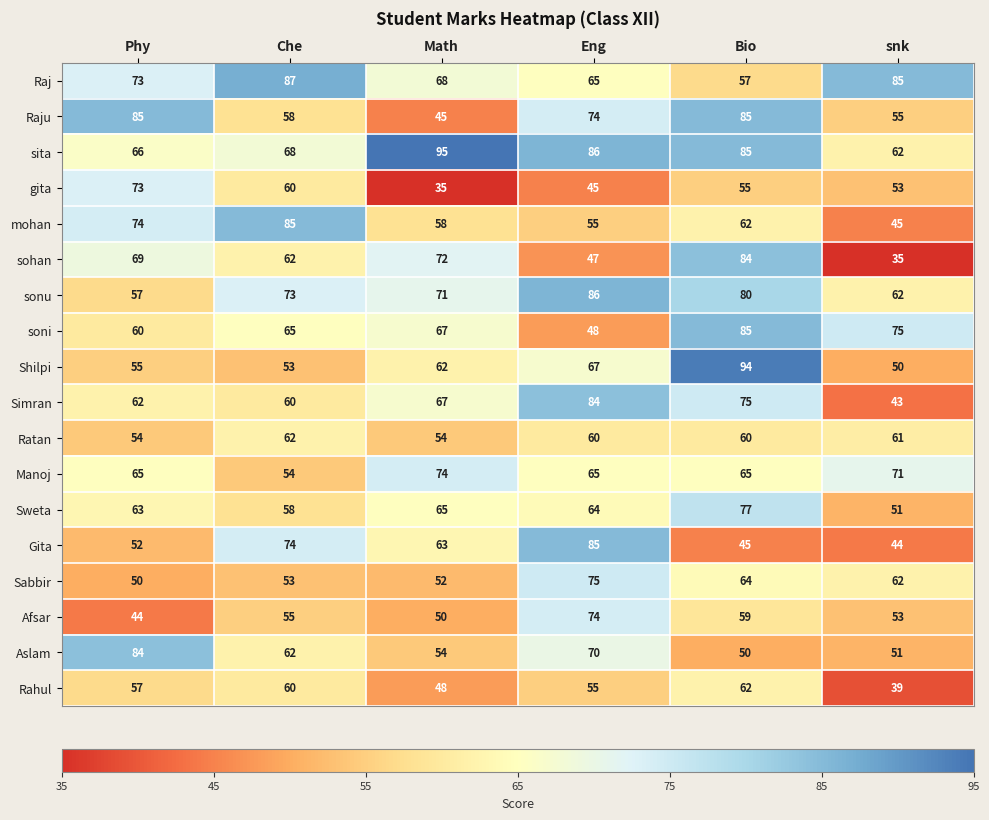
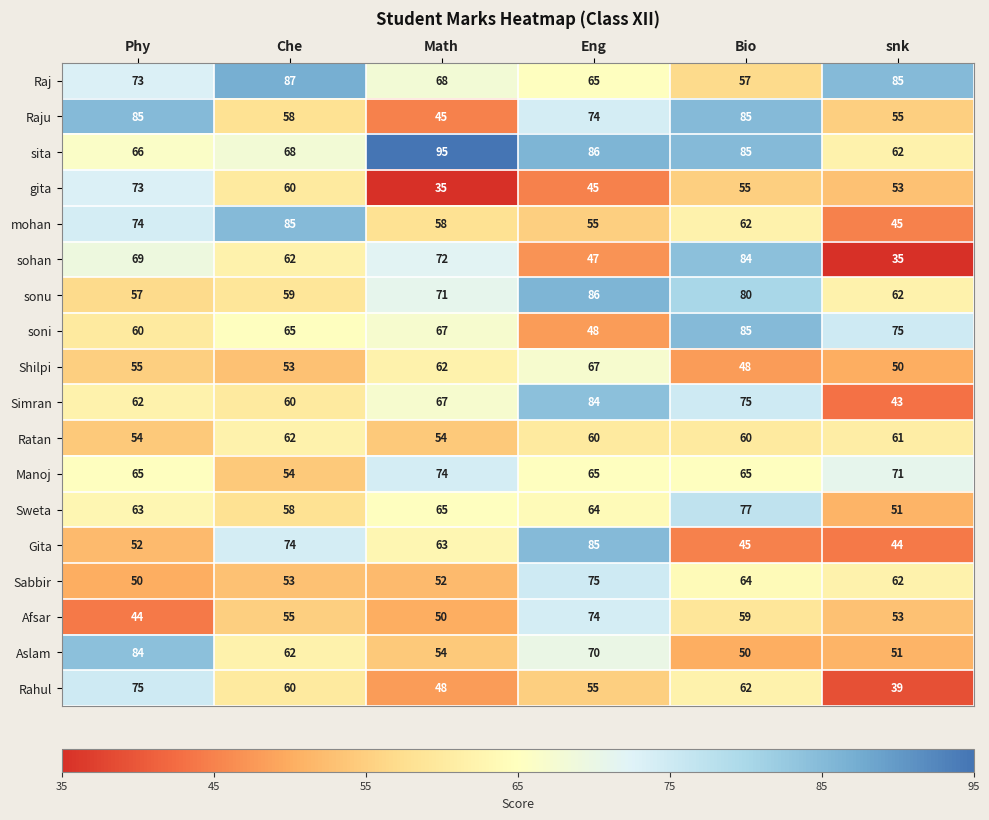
  {
    "Raj": {
      "Phy": 73,
      "Che": 87,
      "Math": 68,
      "Eng": 65,
      "Bio": 57,
      "snk": 85
    },
    "Raju": {
      "Phy": 85,
      "Che": 58,
      "Math": 45,
      "Eng": 74,
      "Bio": 85,
      "snk": 55
    },
    "sita": {
      "Phy": 66,
      "Che": 68,
      "Math": 95,
      "Eng": 86,
      "Bio": 85,
      "snk": 62
    },
    "gita": {
      "Phy": 73,
      "Che": 60,
      "Math": 35,
      "Eng": 45,
      "Bio": 55,
      "snk": 53
    },
    "mohan": {
      "Phy": 74,
      "Che": 85,
      "Math": 58,
      "Eng": 55,
      "Bio": 62,
      "snk": 45
    },
    "sohan": {
      "Phy": 69,
      "Che": 62,
      "Math": 72,
      "Eng": 47,
      "Bio": 84,
      "snk": 35
    },
    "sonu": {
      "Phy": 57,
-     "Che": 73,
+     "Che": 59,
      "Math": 71,
      "Eng": 86,
      "Bio": 80,
      "snk": 62
    },
    "soni": {
      "Phy": 60,
      "Che": 65,
      "Math": 67,
      "Eng": 48,
      "Bio": 85,
      "snk": 75
    },
    "Shilpi": {
      "Phy": 55,
      "Che": 53,
      "Math": 62,
      "Eng": 67,
-     "Bio": 94,
+     "Bio": 48,
      "snk": 50
    },
    "Simran": {
      "Phy": 62,
      "Che": 60,
      "Math": 67,
      "Eng": 84,
      "Bio": 75,
      "snk": 43
    },
    "Ratan": {
      "Phy": 54,
      "Che": 62,
      "Math": 54,
      "Eng": 60,
      "Bio": 60,
      "snk": 61
    },
    "Manoj": {
      "Phy": 65,
      "Che": 54,
      "Math": 74,
      "Eng": 65,
      "Bio": 65,
      "snk": 71
    },
    "Sweta": {
      "Phy": 63,
      "Che": 58,
      "Math": 65,
      "Eng": 64,
      "Bio": 77,
      "snk": 51
    },
    "Gita": {
      "Phy": 52,
      "Che": 74,
      "Math": 63,
      "Eng": 85,
      "Bio": 45,
      "snk": 44
    },
    "Sabbir": {
      "Phy": 50,
      "Che": 53,
      "Math": 52,
      "Eng": 75,
      "Bio": 64,
      "snk": 62
    },
    "Afsar": {
      "Phy": 44,
      "Che": 55,
      "Math": 50,
      "Eng": 74,
      "Bio": 59,
      "snk": 53
    },
    "Aslam": {
      "Phy": 84,
      "Che": 62,
      "Math": 54,
      "Eng": 70,
      "Bio": 50,
      "snk": 51
    },
    "Rahul": {
-     "Phy": 57,
+     "Phy": 75,
      "Che": 60,
      "Math": 48,
      "Eng": 55,
      "Bio": 62,
      "snk": 39
    }
  }
